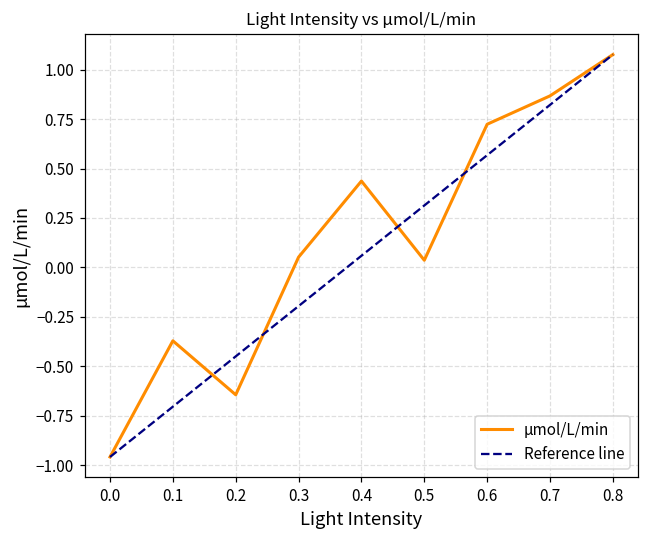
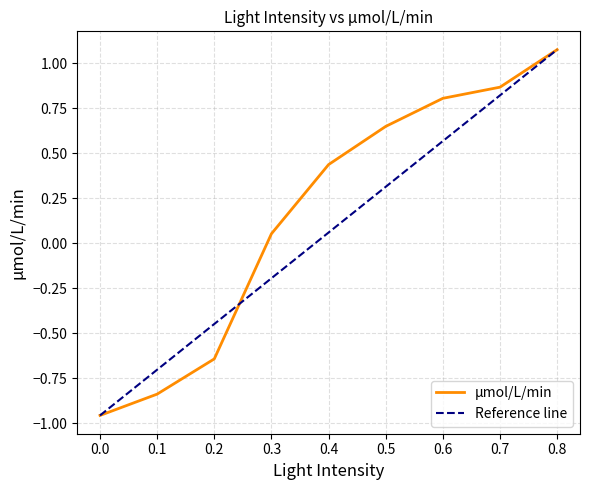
  {
    "µmol/L/min": {
-     "0.1": -0.37,
+     "0.1": -0.84,
      "0.2": -0.64,
      "0.3": 0.05,
      "0.4": 0.44,
-     "0.5": 0.04,
-     "0.6": 0.72,
+     "0.5": 0.65,
+     "0.6": 0.81,
      "0.7": 0.87
    }
  }
